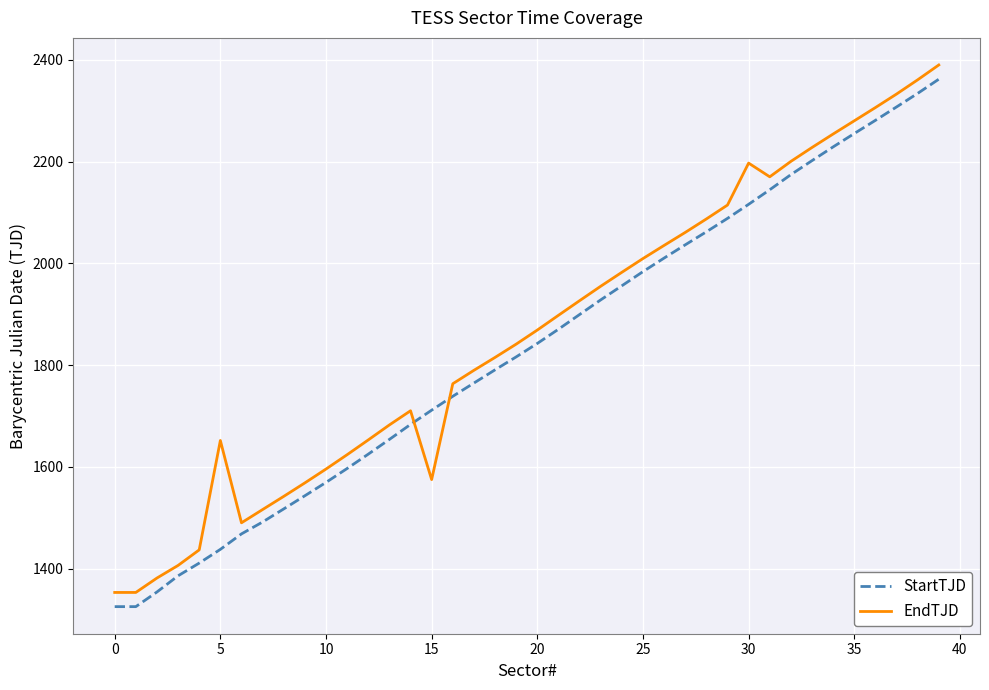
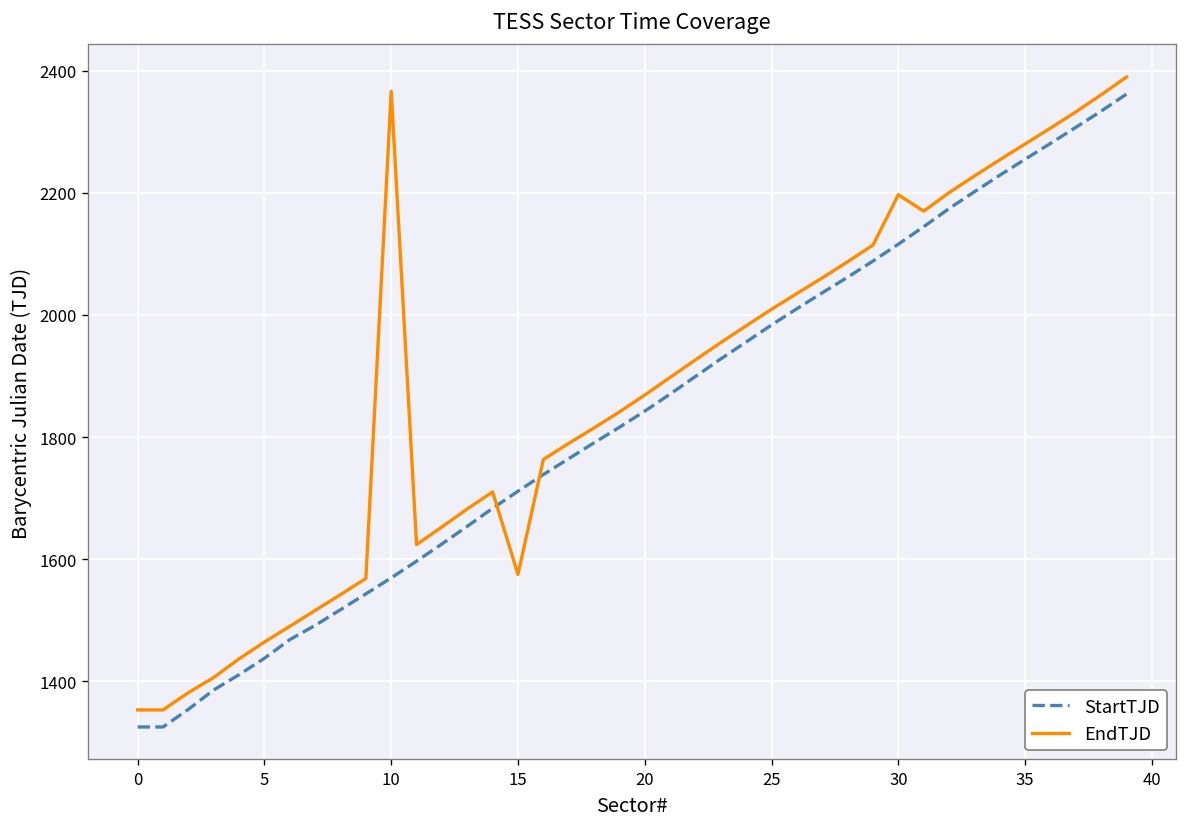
  {
    "StartTJD": {
      "0": 1330,
      "5": 1440,
      "10": 1570,
      "15": 1710,
      "20": 1840,
      "25": 1980,
      "30": 2120,
      "35": 2250
    },
    "EndTJD": {
      "0": 1350,
-     "5": 1650,
-     "10": 1600,
+     "5": 1460,
+     "10": 2370,
      "15": 1570,
      "20": 1870,
      "25": 2010,
      "30": 2200,
      "35": 2280
    }
  }
